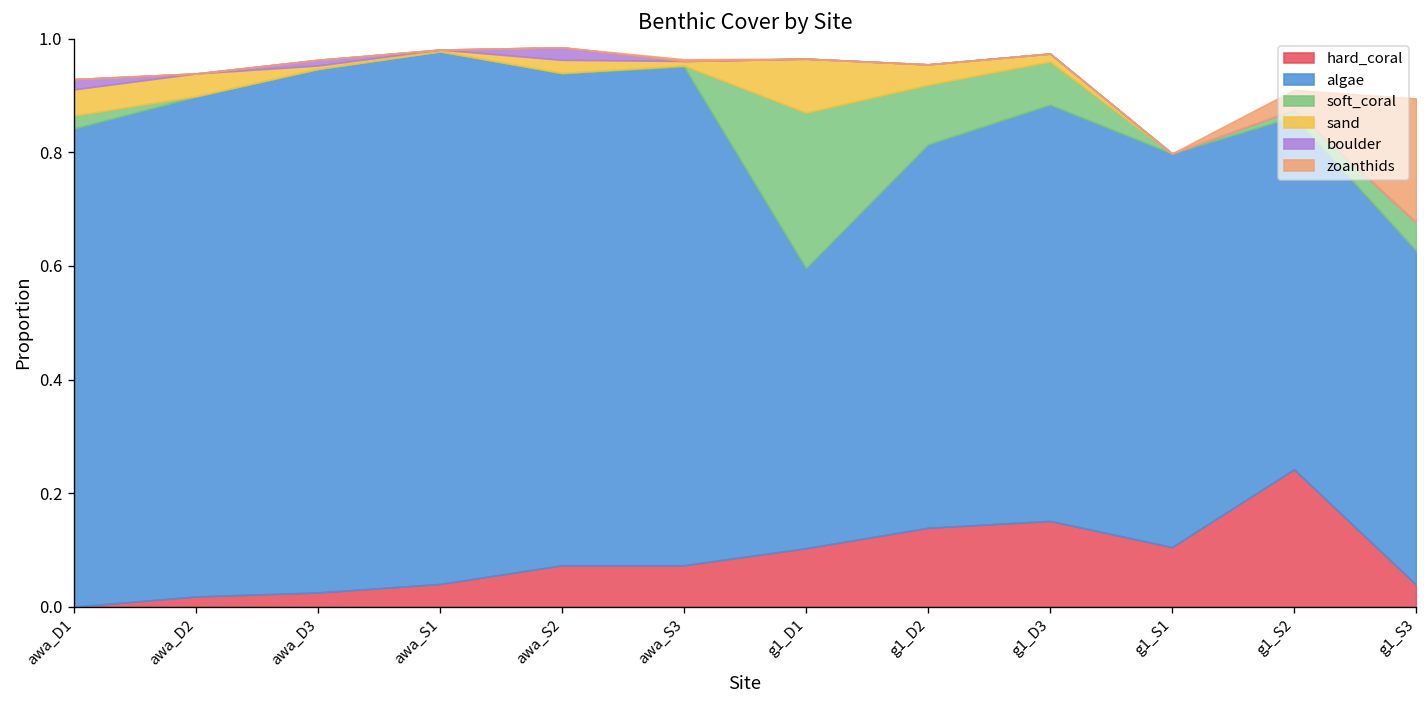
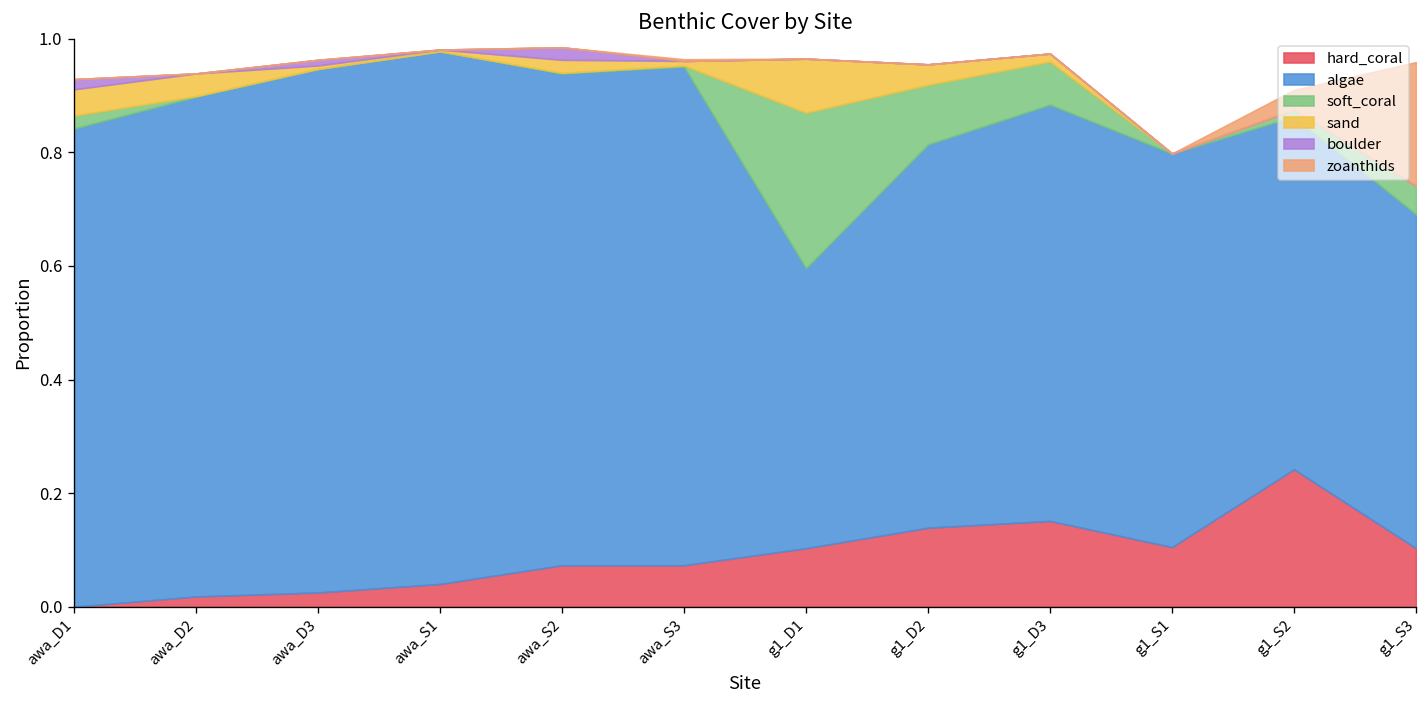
  {
    "hard_coral": {
      "awa_D1": 0.00,
      "awa_D2": 0.02,
      "awa_D3": 0.03,
      "awa_S1": 0.04,
      "awa_S2": 0.07,
      "awa_S3": 0.07,
      "g1_D1": 0.10,
      "g1_D2": 0.14,
      "g1_D3": 0.15,
      "g1_S1": 0.11,
      "g1_S2": 0.24,
-     "g1_S3": 0.04
+     "g1_S3": 0.10
    },
    "algae": {
      "awa_D1": 0.84,
      "g1_D1": 0.49,
      "g1_D2": 0.68,
      "g1_D3": 0.73,
      "g1_S3": 0.59
    },
    "soft_coral": {
      "awa_D1": 0.02,
      "g1_D1": 0.27,
      "g1_D2": 0.10,
      "g1_D3": 0.08
    }
  }
